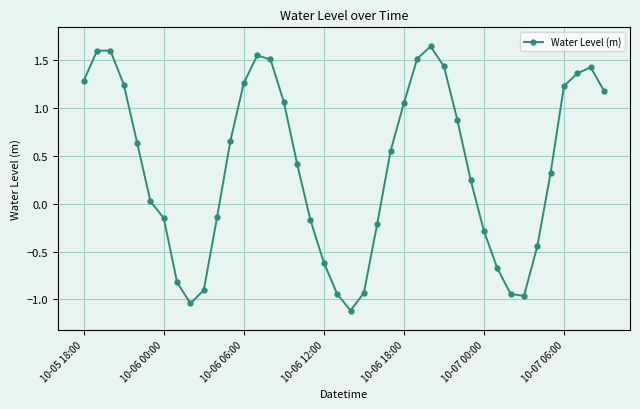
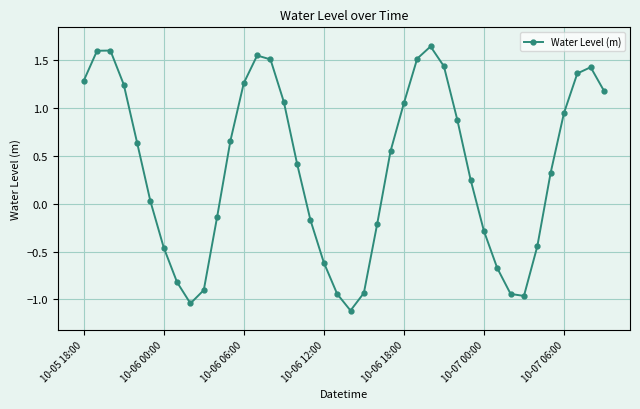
  {
    "10-05 18:00": 1.3,
-   "10-06 00:00": -0.1,
+   "10-06 00:00": -0.5,
    "10-06 06:00": 1.3,
    "10-06 12:00": -0.6,
    "10-06 18:00": 1.1,
    "10-07 00:00": -0.3,
-   "10-07 06:00": 1.2
+   "10-07 06:00": 0.9
  }
